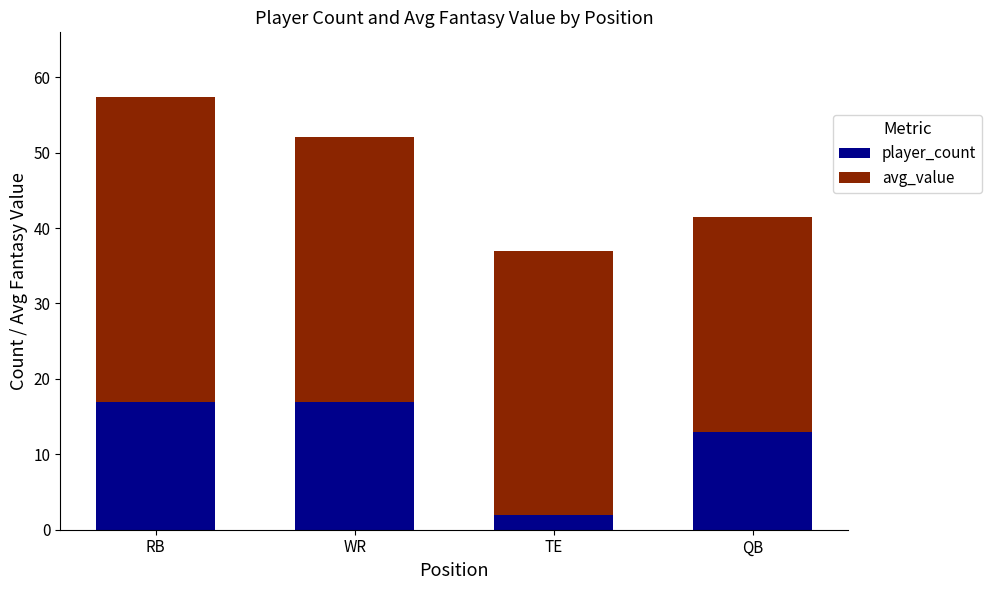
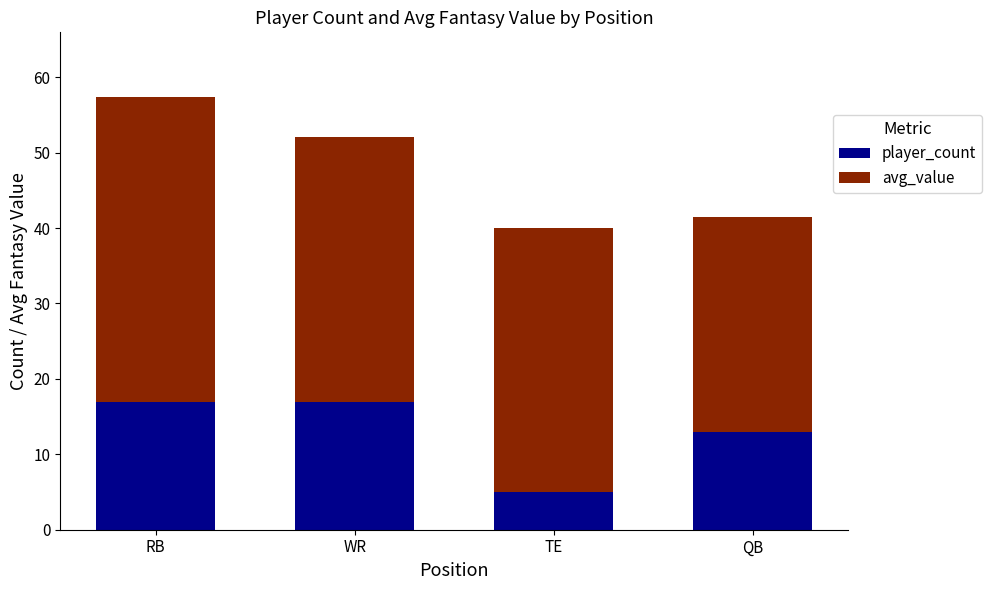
  {
    "player_count": {
      "RB": 17,
      "WR": 17,
-     "TE": 2,
+     "TE": 5,
      "QB": 13
    },
    "avg_value": {
      "RB": 40,
      "WR": 35,
      "TE": 35,
      "QB": 29
    }
  }
